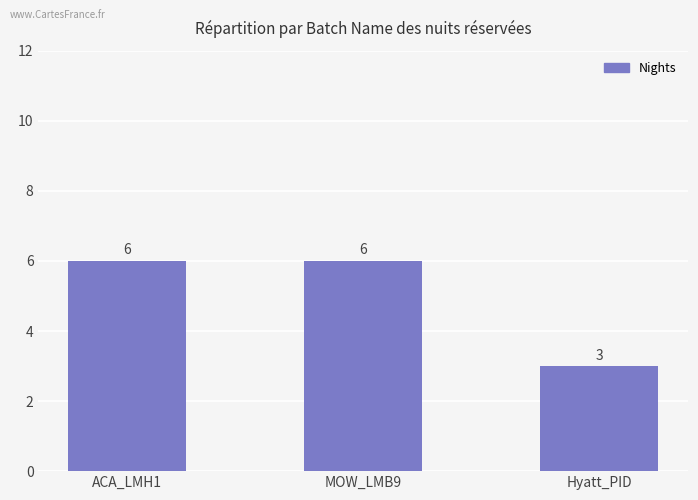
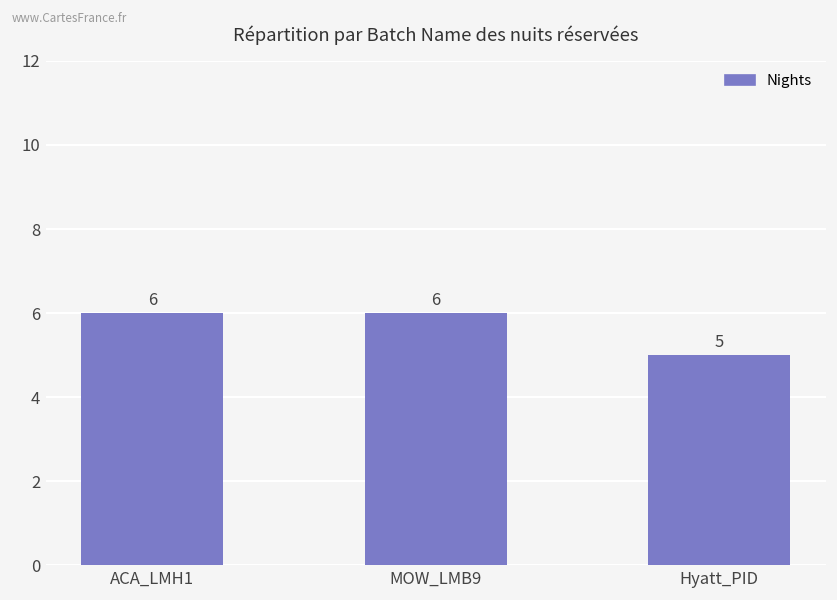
  {
    "ACA_LMH1": 6,
    "MOW_LMB9": 6,
-   "Hyatt_PID": 3
+   "Hyatt_PID": 5
  }
